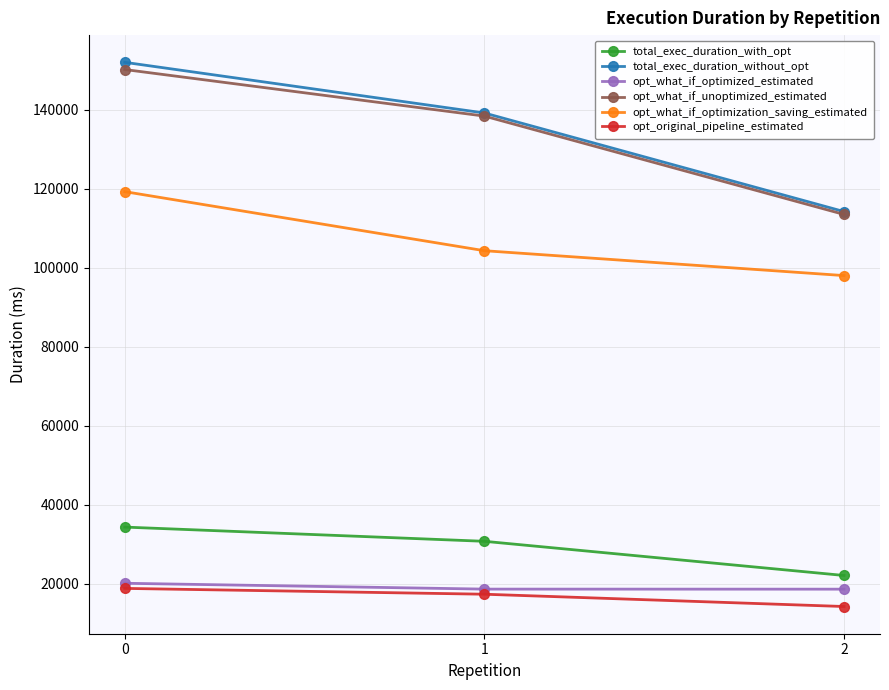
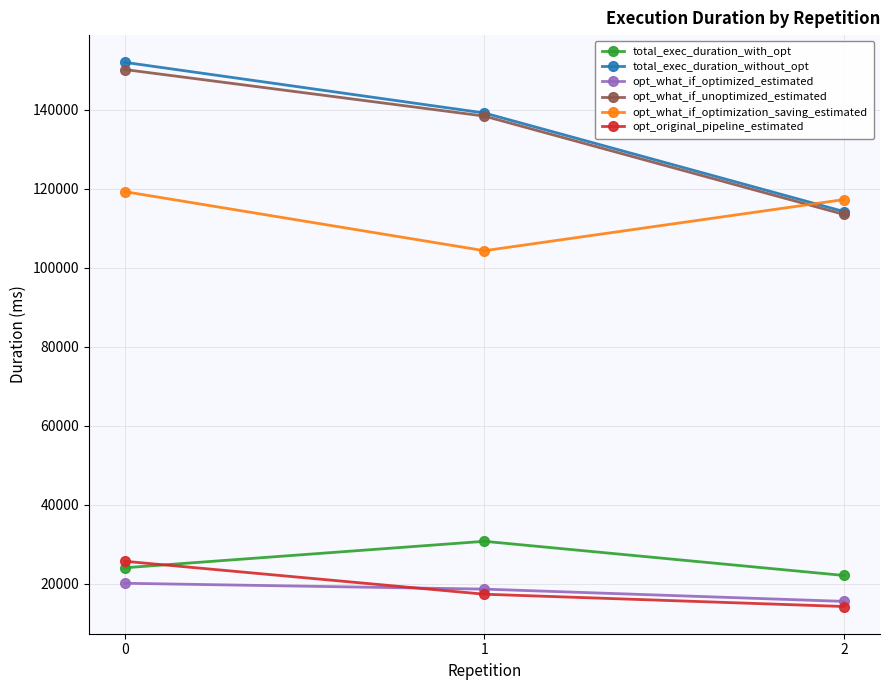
  {
    "total_exec_duration_with_opt": {
-     "0": 34000,
+     "0": 24000,
      "1": 31000,
      "2": 22000
    },
    "total_exec_duration_without_opt": {
      "0": 152000,
      "1": 139000,
      "2": 114000
    },
    "opt_what_if_optimized_estimated": {
      "0": 20000,
      "1": 19000,
-     "2": 19000
+     "2": 15000
    },
    "opt_what_if_unoptimized_estimated": {
      "0": 150000,
      "1": 138000,
      "2": 113000
    },
    "opt_what_if_optimization_saving_estimated": {
      "0": 119000,
      "1": 104000,
-     "2": 98000
+     "2": 117000
    },
    "opt_original_pipeline_estimated": {
-     "0": 19000,
+     "0": 26000,
      "1": 17000,
      "2": 14000
    }
  }
